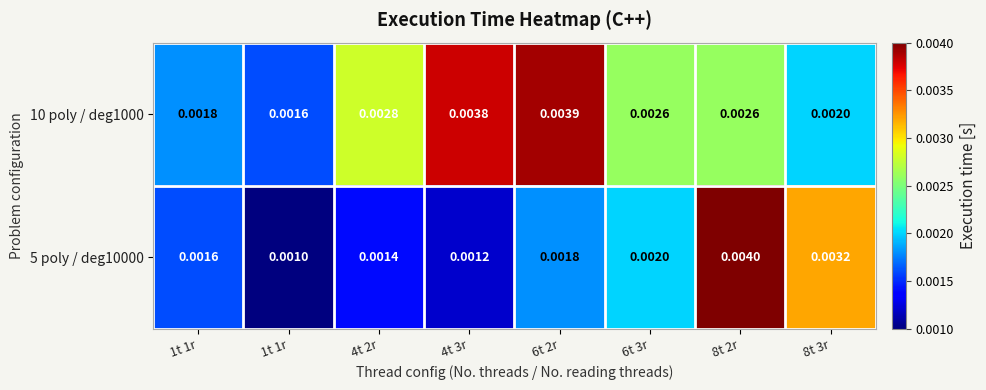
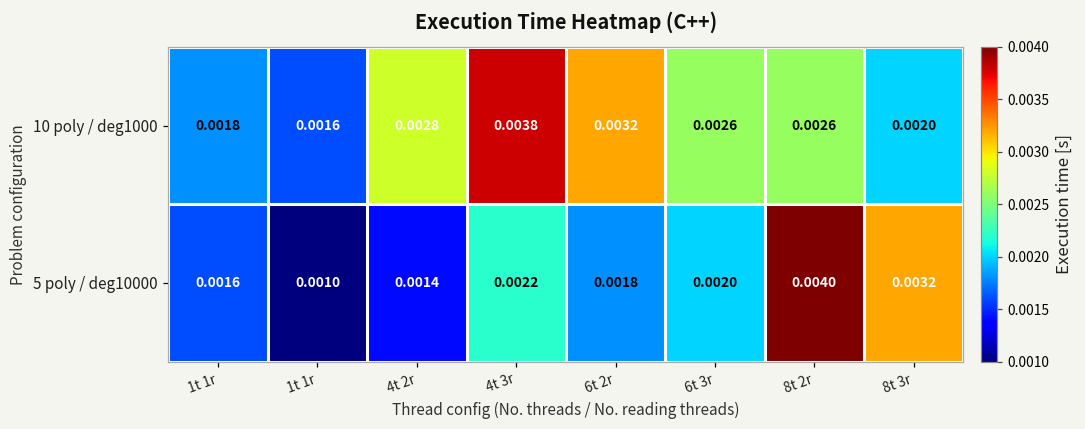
  {
    "10 poly / deg1000": {
      "4t 2r": 0.0028,
      "4t 3r": 0.0038,
-     "6t 2r": 0.0039,
+     "6t 2r": 0.0032,
      "6t 3r": 0.0026,
      "8t 2r": 0.0026,
      "8t 3r": 0.0020
    },
    "5 poly / deg10000": {
      "4t 2r": 0.0014,
-     "4t 3r": 0.0012,
+     "4t 3r": 0.0022,
      "6t 2r": 0.0018,
      "6t 3r": 0.0020,
      "8t 2r": 0.0040,
      "8t 3r": 0.0032
    }
  }
